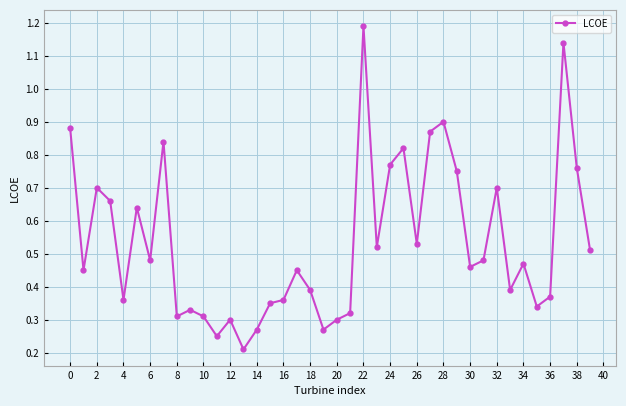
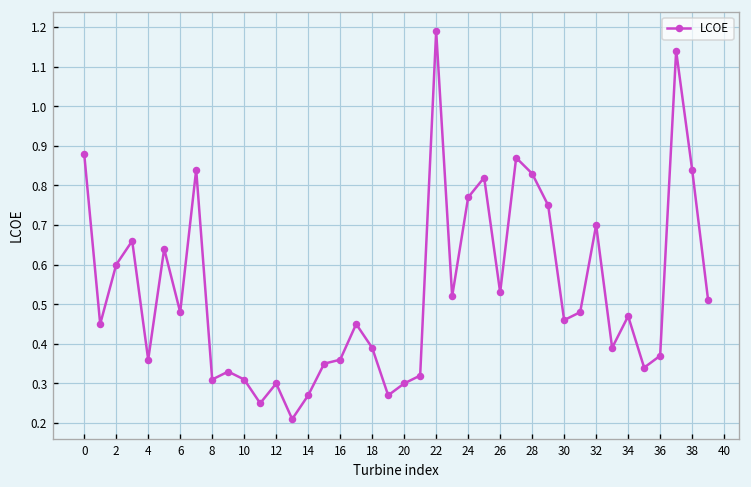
  {
    "0": 0.88,
-   "2": 0.7,
+   "2": 0.6,
    "4": 0.36,
    "6": 0.48,
    "8": 0.31,
    "10": 0.31,
    "12": 0.30,
    "14": 0.27,
    "16": 0.36,
    "18": 0.39,
    "20": 0.30,
    "22": 1.19,
    "24": 0.77,
    "26": 0.53,
-   "28": 0.90,
+   "28": 0.83,
    "30": 0.46,
    "32": 0.70,
    "34": 0.47,
    "36": 0.37,
-   "38": 0.76
+   "38": 0.84
  }
